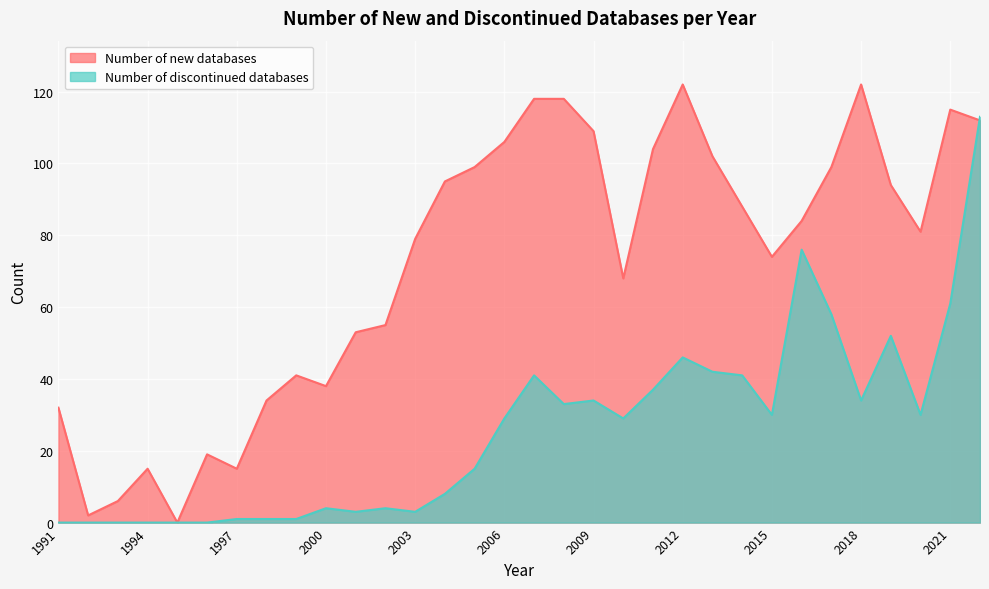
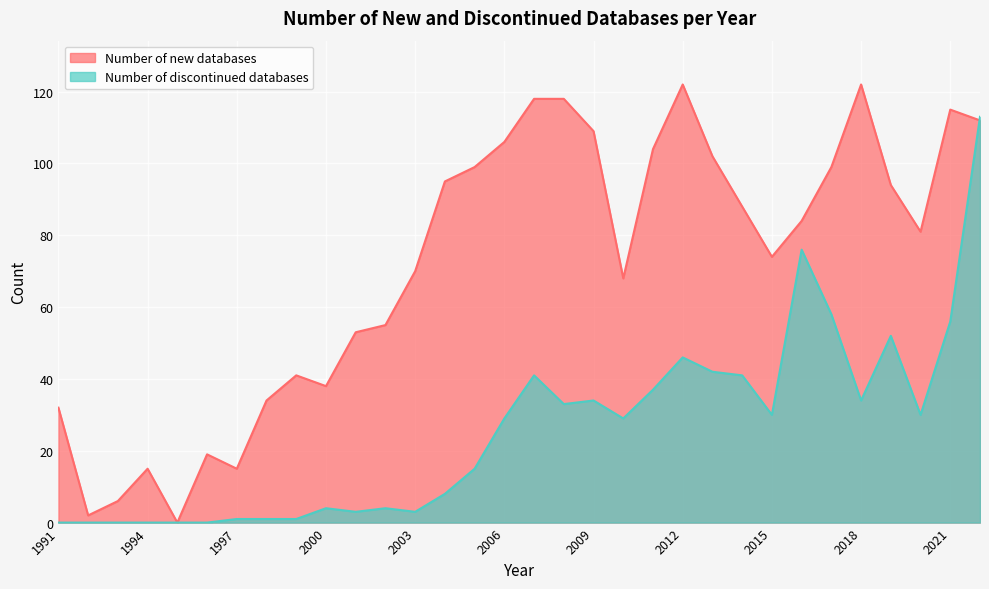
  {
    "Number of new databases": {
      "1991": 32,
      "1994": 15,
      "1997": 15,
      "2000": 38,
-     "2003": 79,
+     "2003": 70,
      "2006": 106,
      "2009": 109,
      "2012": 122,
      "2015": 74,
      "2018": 122,
      "2021": 115
    },
    "Number of discontinued databases": {
      "1991": 0,
      "1994": 0,
      "1997": 1,
      "2000": 4,
      "2003": 3,
      "2006": 29,
      "2009": 34,
      "2012": 46,
      "2015": 30,
      "2018": 34,
-     "2021": 61
+     "2021": 56
    }
  }
